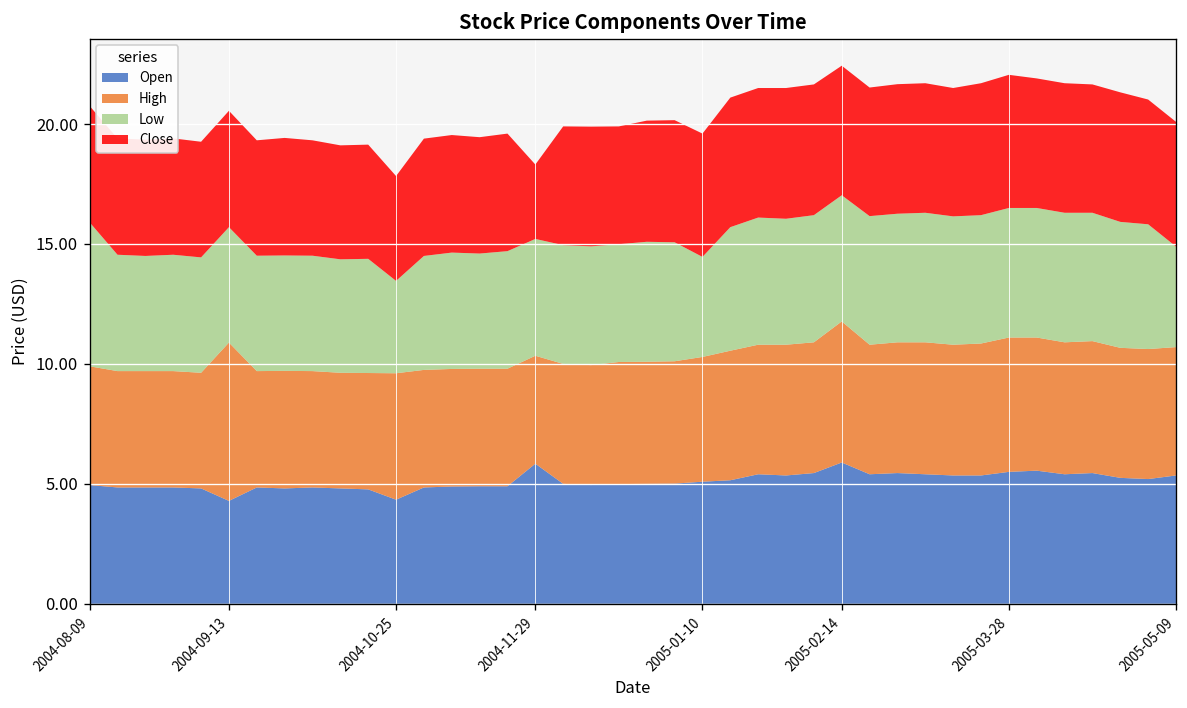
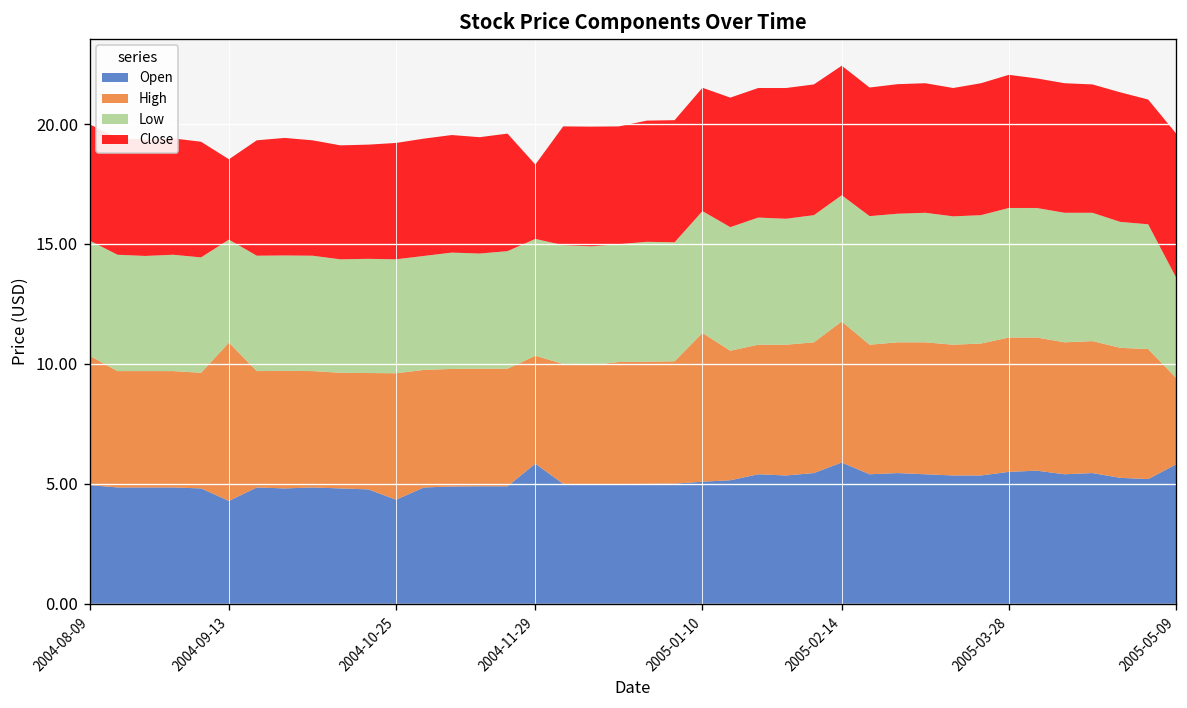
  {
    "Open": {
      "2004-08-09": 5.0,
      "2004-09-13": 4.3,
      "2004-10-25": 4.3,
      "2004-11-29": 5.8,
      "2005-01-10": 5.1,
      "2005-02-14": 5.9,
      "2005-03-28": 5.5,
-     "2005-05-09": 5.4
+     "2005-05-09": 5.8
    },
    "High": {
-     "2004-08-09": 5.0,
+     "2004-08-09": 5.4,
      "2004-09-13": 6.6,
      "2004-10-25": 5.3,
      "2004-11-29": 4.5,
-     "2005-01-10": 5.2,
+     "2005-01-10": 6.2,
      "2005-02-14": 5.9,
      "2005-03-28": 5.6,
-     "2005-05-09": 5.4
+     "2005-05-09": 3.6
    },
    "Low": {
-     "2004-08-09": 6.0,
-     "2004-09-13": 4.8,
-     "2004-10-25": 3.8,
+     "2004-08-09": 4.8,
+     "2004-09-13": 4.3,
+     "2004-10-25": 4.8,
      "2004-11-29": 4.9,
-     "2005-01-10": 4.2,
+     "2005-01-10": 5.1,
      "2005-02-14": 5.3,
      "2005-03-28": 5.4,
      "2005-05-09": 4.2
    },
    "Close": {
      "2004-08-09": 4.9,
-     "2004-09-13": 4.8,
-     "2004-10-25": 4.4,
+     "2004-09-13": 3.4,
+     "2004-10-25": 4.9,
      "2004-11-29": 3.1,
      "2005-01-10": 5.1,
      "2005-02-14": 5.4,
      "2005-03-28": 5.6,
-     "2005-05-09": 5.2
+     "2005-05-09": 6.0
    }
  }
